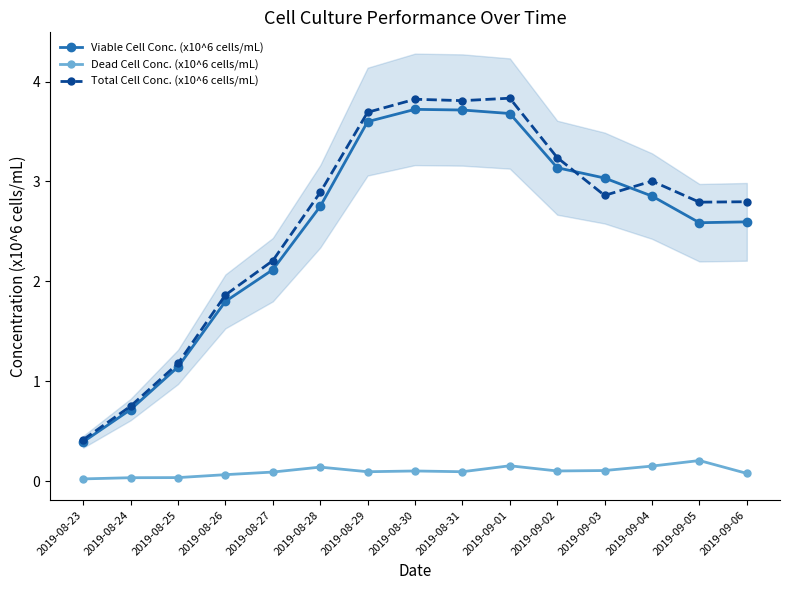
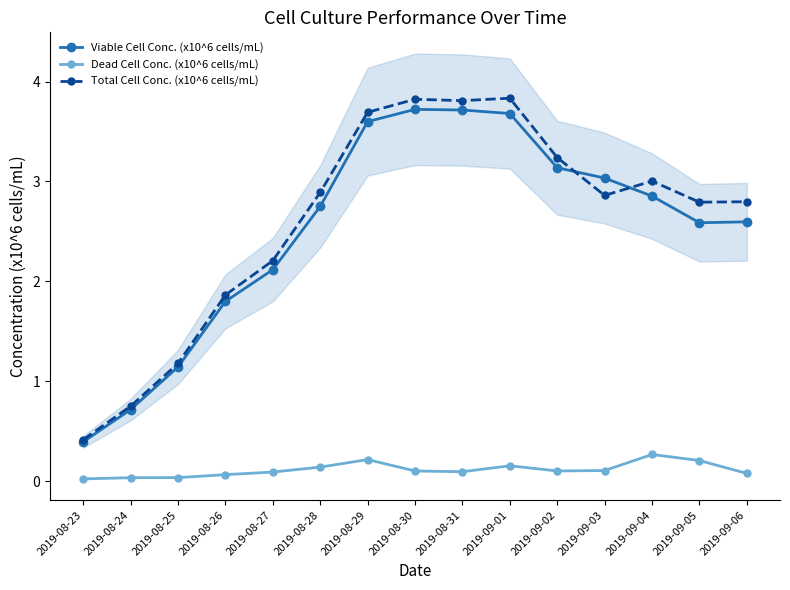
  {
    "Dead Cell Conc. (x10^6 cells/mL)": {
      "2019-08-23": 0.0,
      "2019-08-24": 0.0,
      "2019-08-25": 0.0,
      "2019-08-26": 0.1,
      "2019-08-27": 0.1,
      "2019-08-28": 0.1,
-     "2019-08-29": 0.1,
+     "2019-08-29": 0.2,
      "2019-08-30": 0.1,
      "2019-08-31": 0.1,
      "2019-09-01": 0.2,
      "2019-09-02": 0.1,
      "2019-09-03": 0.1,
-     "2019-09-04": 0.2,
+     "2019-09-04": 0.3,
      "2019-09-05": 0.2,
      "2019-09-06": 0.1
    },
    "Total Cell Conc. (x10^6 cells/mL)": {
      "2019-08-24": 0.7,
      "2019-08-25": 1.2,
      "2019-08-26": 1.9,
      "2019-08-27": 2.2,
      "2019-08-28": 2.9,
      "2019-08-29": 3.7,
      "2019-08-30": 3.8,
      "2019-08-31": 3.8,
      "2019-09-01": 3.8,
      "2019-09-02": 3.2,
      "2019-09-03": 2.9,
      "2019-09-04": 3.0,
      "2019-09-05": 2.8,
      "2019-09-06": 2.8
    }
  }
